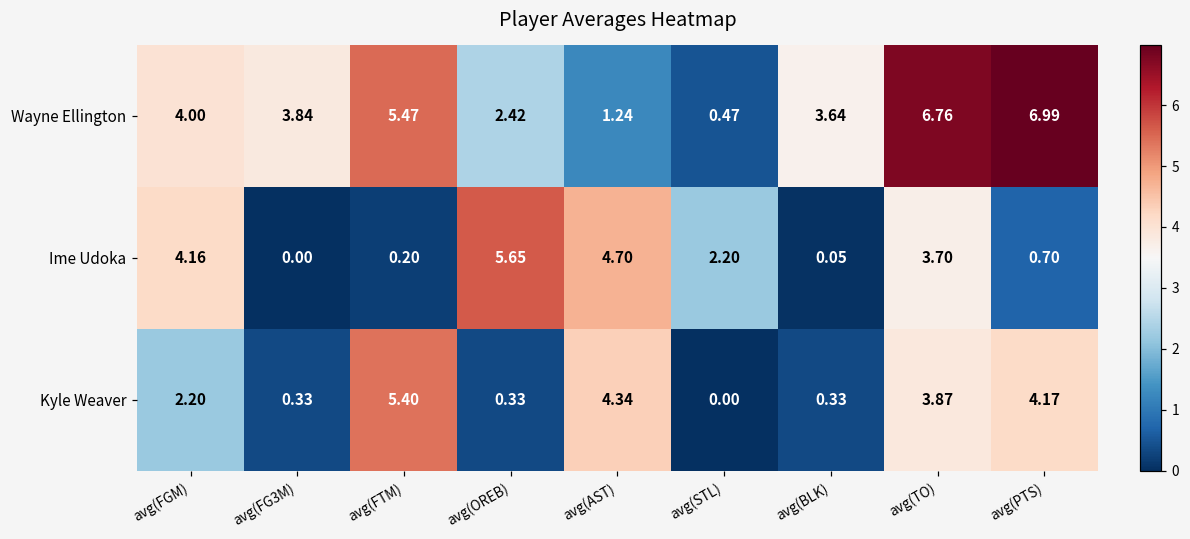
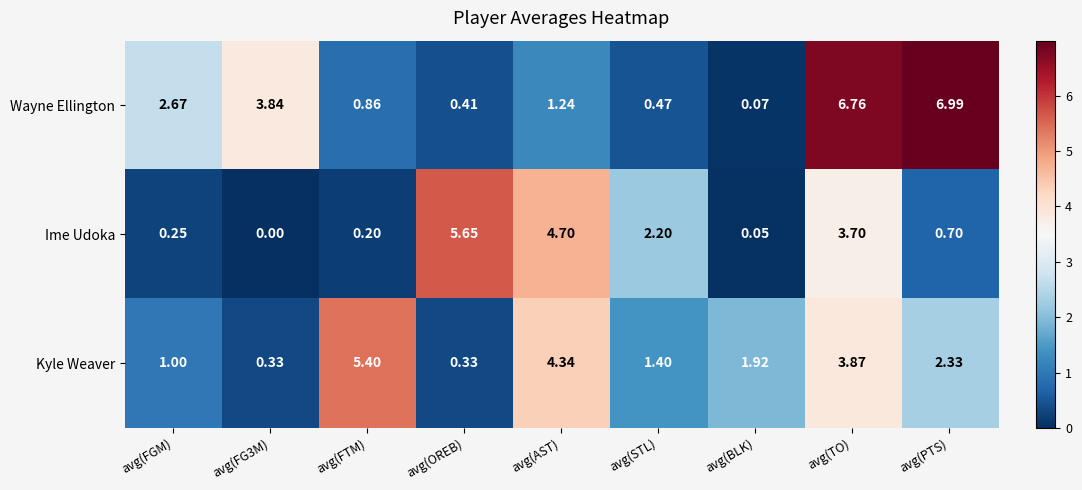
  {
    "Wayne Ellington": {
-     "avg(FGM)": 4.00,
+     "avg(FGM)": 2.67,
      "avg(FG3M)": 3.84,
-     "avg(FTM)": 5.47,
-     "avg(OREB)": 2.42,
+     "avg(FTM)": 0.86,
+     "avg(OREB)": 0.41,
      "avg(AST)": 1.24,
      "avg(STL)": 0.47,
-     "avg(BLK)": 3.64,
+     "avg(BLK)": 0.07,
      "avg(TO)": 6.76,
      "avg(PTS)": 6.99
    },
    "Ime Udoka": {
-     "avg(FGM)": 4.16,
+     "avg(FGM)": 0.25,
      "avg(FG3M)": 0.00,
      "avg(FTM)": 0.20,
      "avg(OREB)": 5.65,
      "avg(AST)": 4.70,
      "avg(STL)": 2.20,
      "avg(BLK)": 0.05,
      "avg(TO)": 3.70,
      "avg(PTS)": 0.70
    },
    "Kyle Weaver": {
-     "avg(FGM)": 2.20,
+     "avg(FGM)": 1.00,
      "avg(FG3M)": 0.33,
      "avg(FTM)": 5.40,
      "avg(OREB)": 0.33,
      "avg(AST)": 4.34,
-     "avg(STL)": 0.00,
-     "avg(BLK)": 0.33,
+     "avg(STL)": 1.40,
+     "avg(BLK)": 1.92,
      "avg(TO)": 3.87,
-     "avg(PTS)": 4.17
+     "avg(PTS)": 2.33
    }
  }
